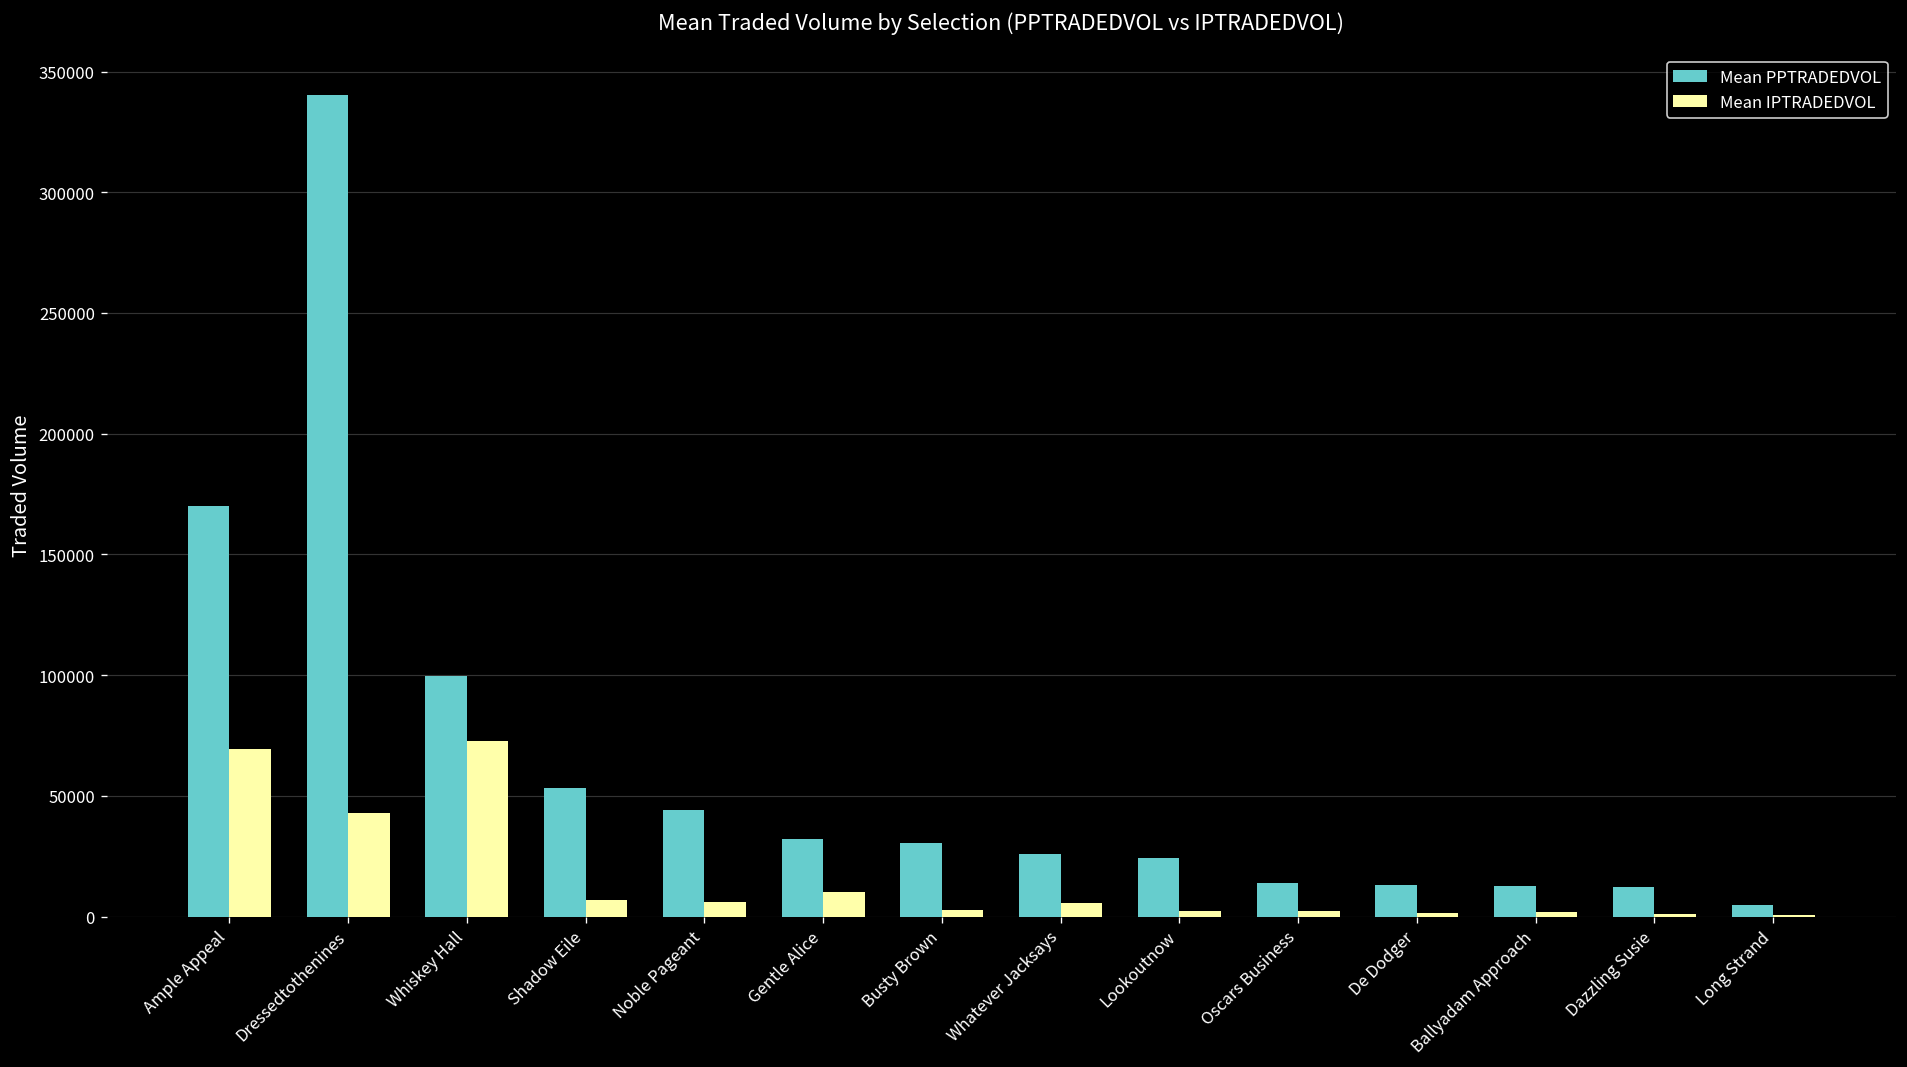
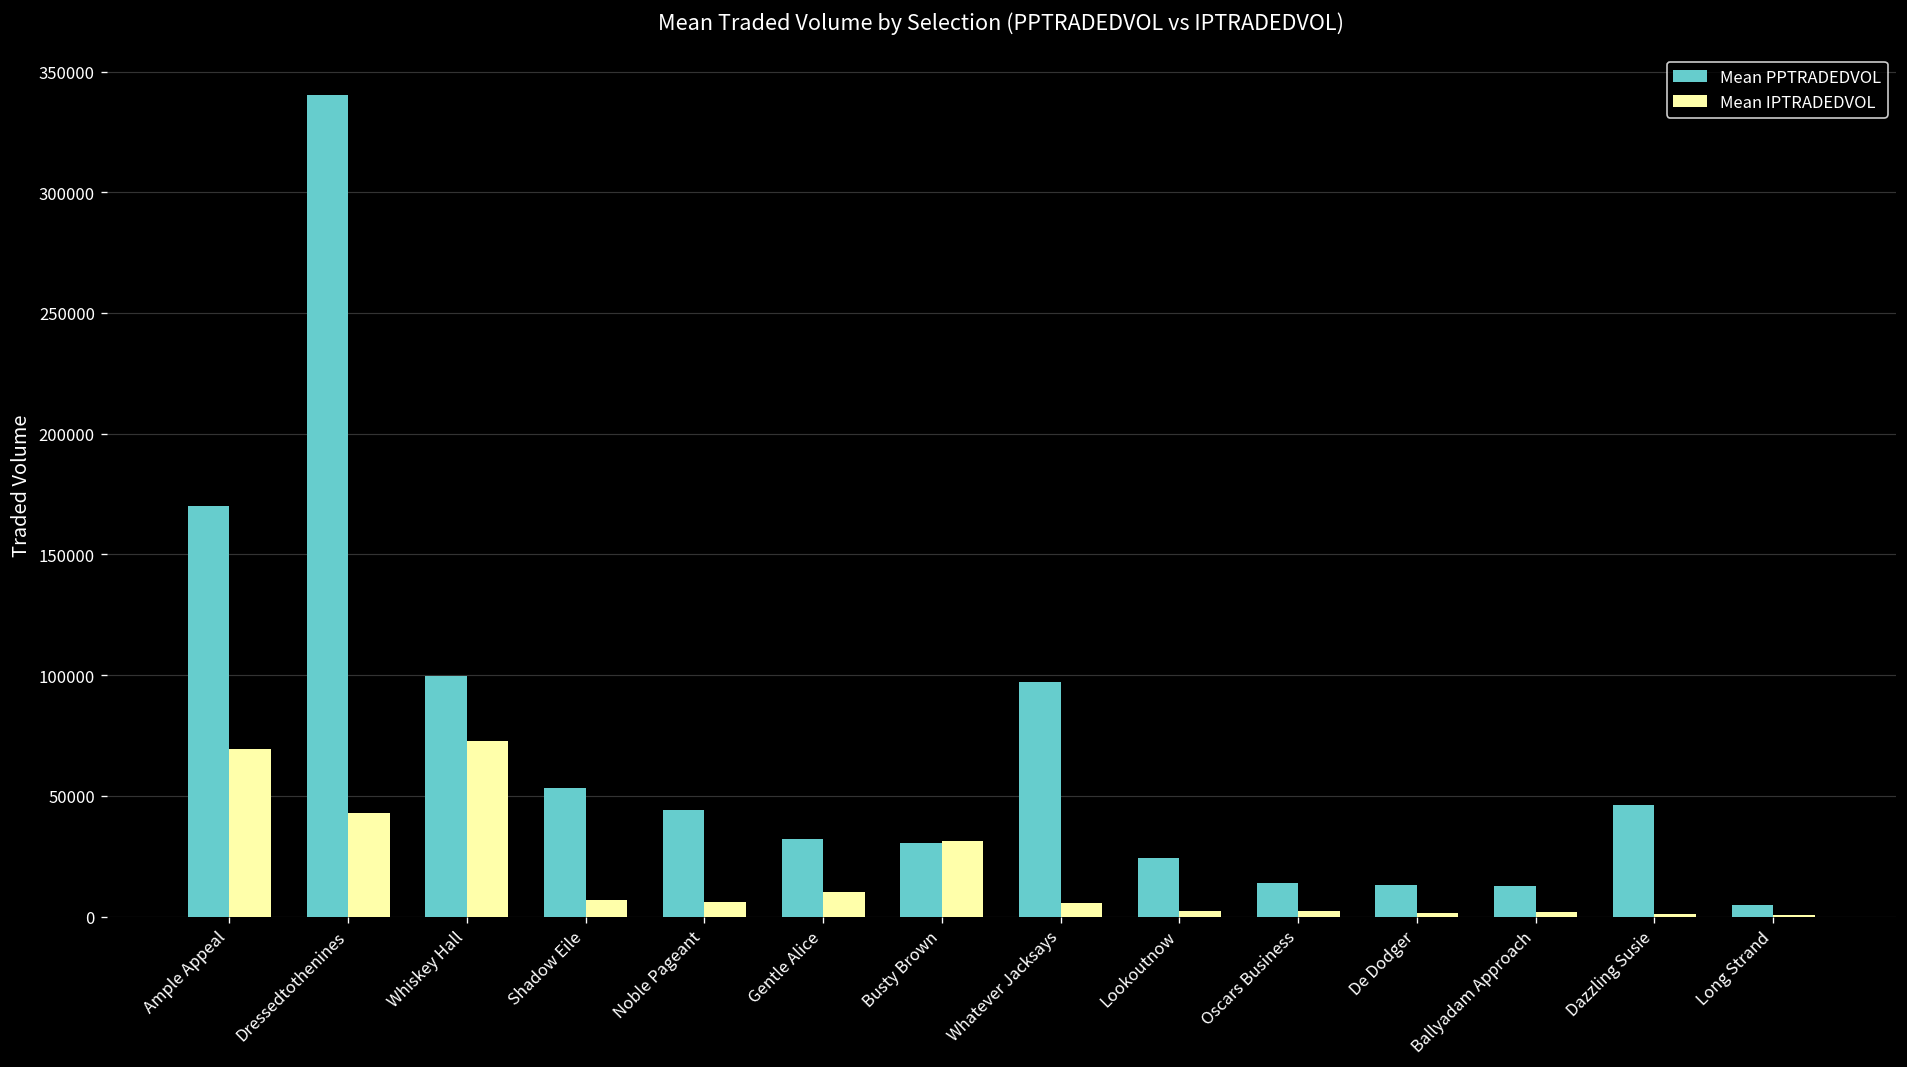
  {
    "Mean PPTRADEDVOL": {
      "Ample Appeal": 170000,
      "Dressedtothenines": 340000,
      "Whiskey Hall": 100000,
      "Shadow Eile": 53000,
      "Noble Pageant": 44000,
      "Gentle Alice": 32000,
      "Busty Brown": 30000,
-     "Whatever Jacksays": 26000,
+     "Whatever Jacksays": 97000,
      "Lookoutnow": 24000,
      "Oscars Business": 14000,
      "De Dodger": 13000,
      "Ballyadam Approach": 13000,
-     "Dazzling Susie": 12000,
+     "Dazzling Susie": 46000,
      "Long Strand": 5000
    },
    "Mean IPTRADEDVOL": {
      "Ample Appeal": 69000,
      "Dressedtothenines": 43000,
      "Whiskey Hall": 73000,
      "Shadow Eile": 7000,
      "Noble Pageant": 6000,
      "Gentle Alice": 10000,
-     "Busty Brown": 3000,
+     "Busty Brown": 31000,
      "Whatever Jacksays": 6000,
      "Lookoutnow": 2000,
      "Oscars Business": 2000,
      "De Dodger": 1000,
      "Ballyadam Approach": 2000
    }
  }
